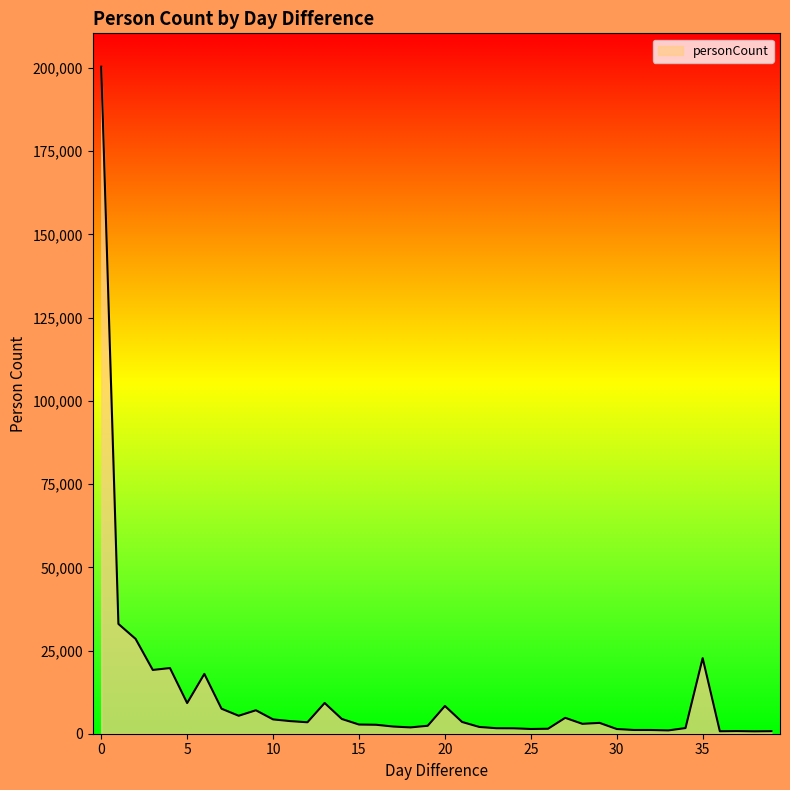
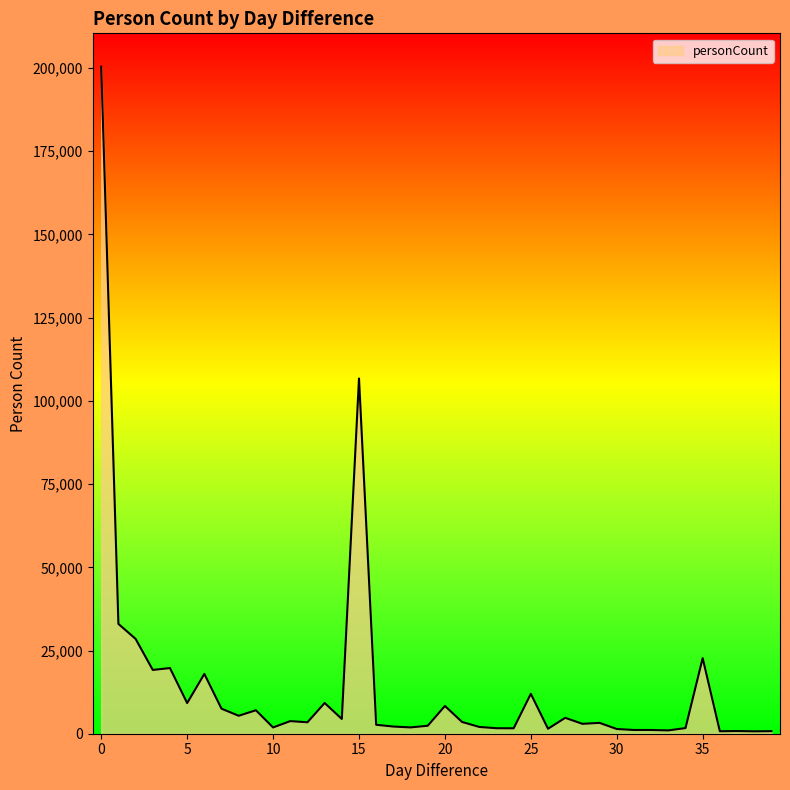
  {
    "0": "200,000",
    "5": "9,000",
-   "10": "4,000",
-   "15": "3,000",
+   "10": "2,000",
+   "15": "107,000",
    "20": "8,000",
-   "25": "1,000",
+   "25": "12,000",
    "30": "1,000",
    "35": "23,000"
  }
